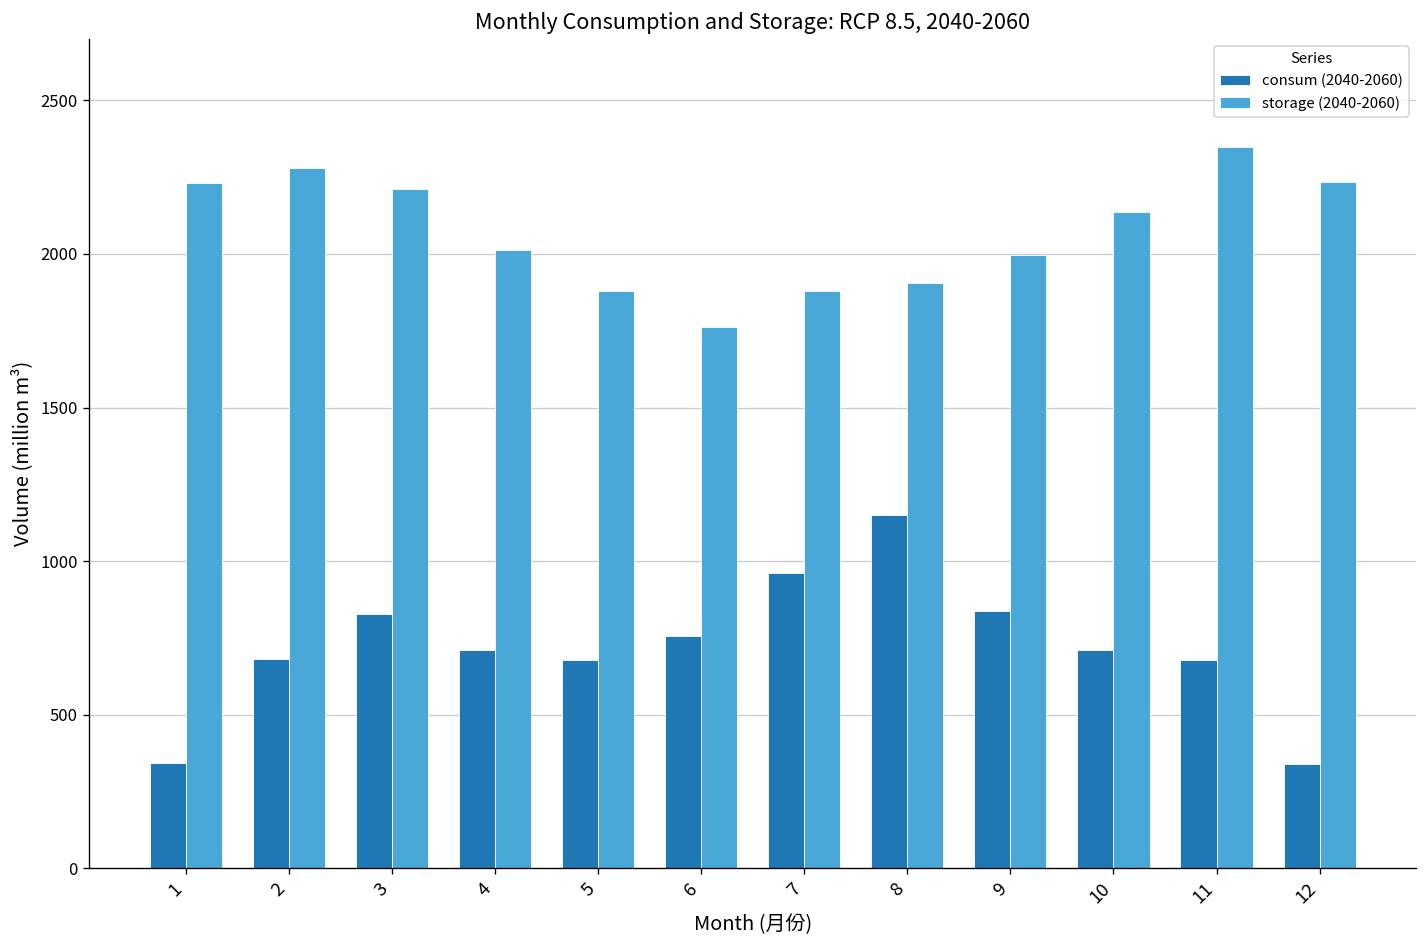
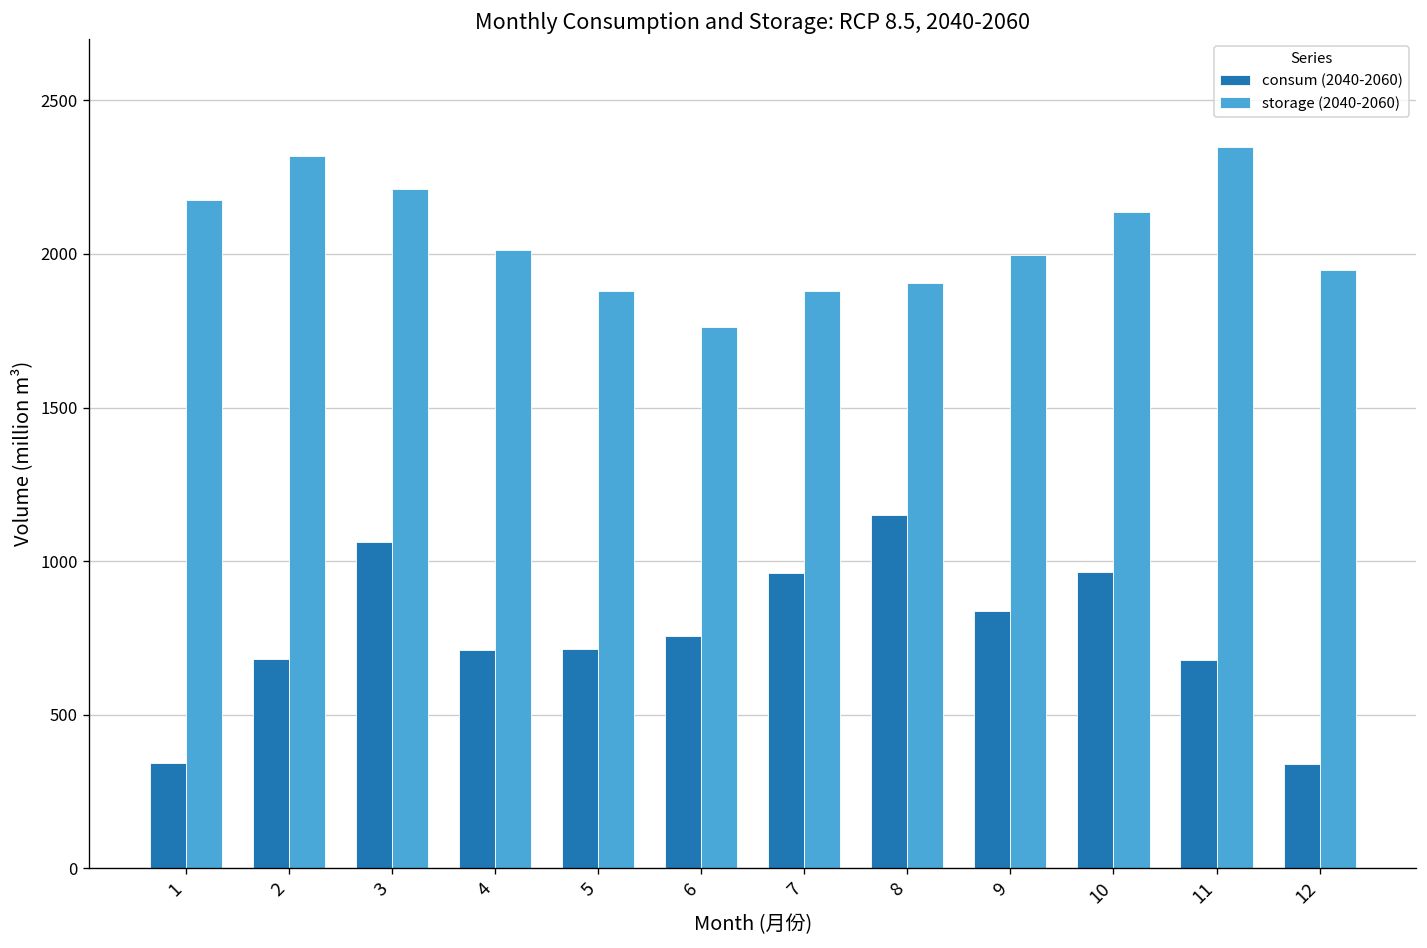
  {
    "consum (2040-2060)": {
      "1": 340,
      "2": 680,
-     "3": 830,
+     "3": 1060,
      "4": 710,
-     "5": 680,
+     "5": 710,
      "6": 760,
      "7": 960,
      "8": 1150,
      "9": 840,
-     "10": 710,
+     "10": 970,
      "11": 680,
      "12": 340
    },
    "storage (2040-2060)": {
-     "1": 2230,
-     "2": 2280,
+     "1": 2170,
+     "2": 2320,
      "3": 2210,
      "4": 2010,
      "5": 1880,
      "6": 1760,
      "7": 1880,
      "8": 1910,
      "9": 2000,
      "10": 2140,
      "11": 2350,
-     "12": 2230
+     "12": 1950
    }
  }
